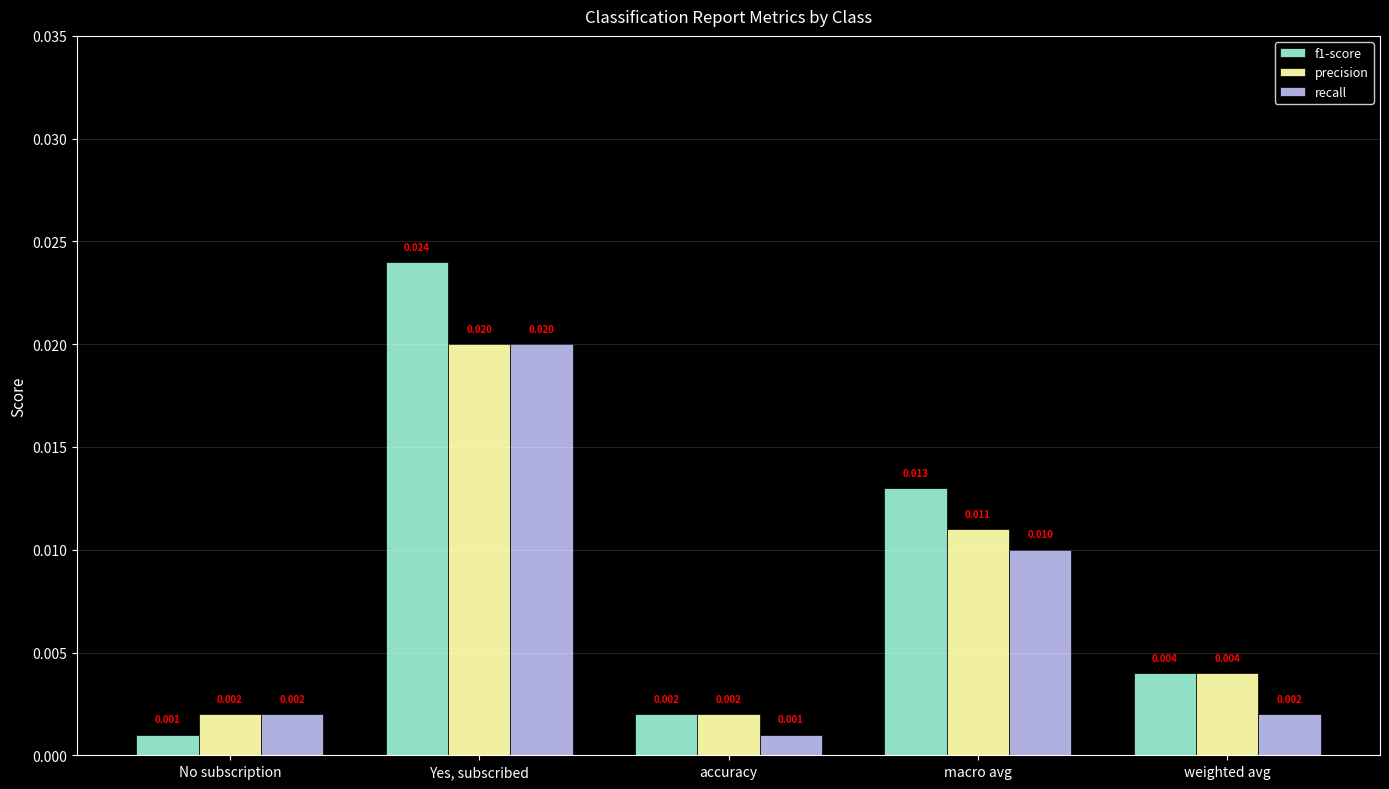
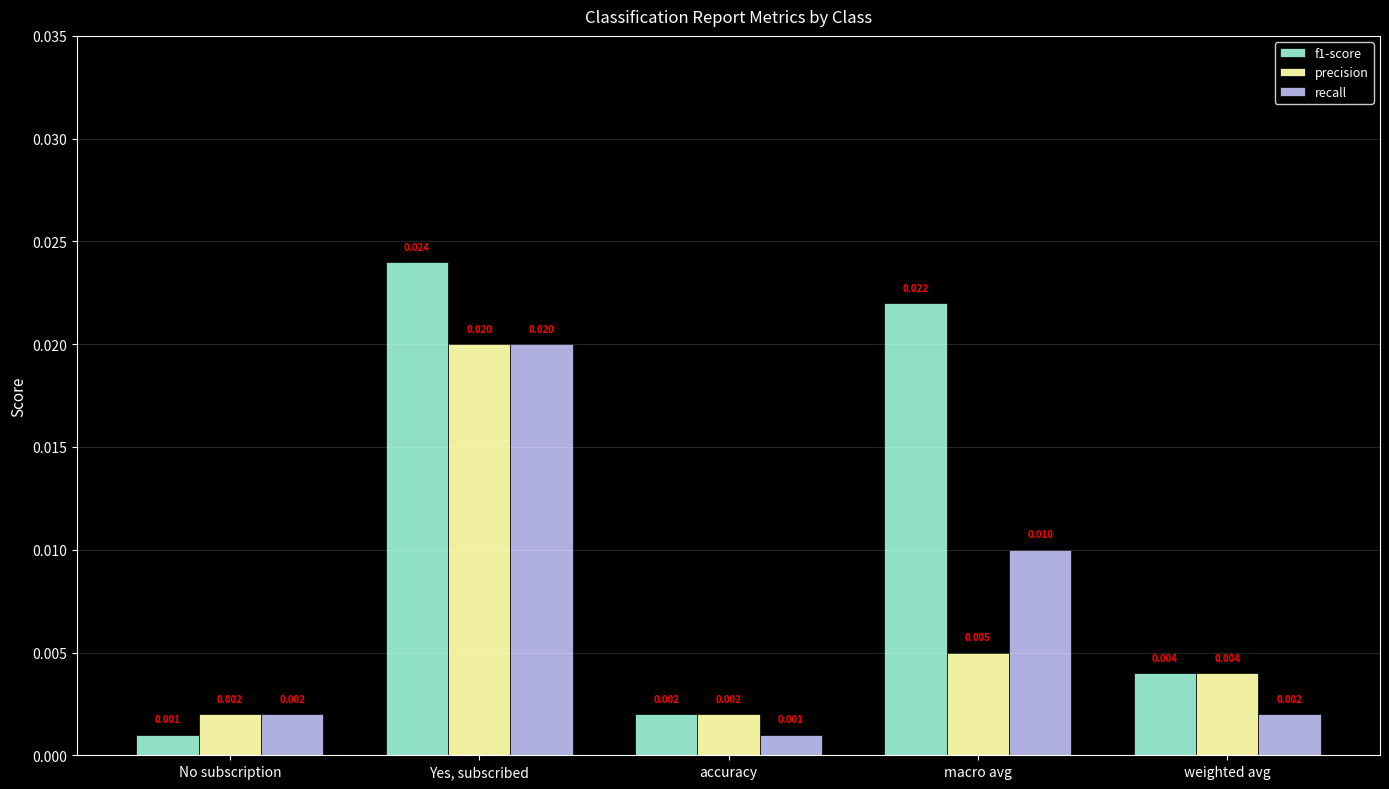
  {
    "f1-score": {
      "No subscription": 0.001,
      "Yes, subscribed": 0.024,
      "accuracy": 0.002,
-     "macro avg": 0.013,
+     "macro avg": 0.022,
      "weighted avg": 0.004
    },
    "precision": {
      "No subscription": 0.002,
      "Yes, subscribed": 0.020,
      "accuracy": 0.002,
-     "macro avg": 0.011,
+     "macro avg": 0.005,
      "weighted avg": 0.004
    },
    "recall": {
      "No subscription": 0.002,
      "Yes, subscribed": 0.020,
      "accuracy": 0.001,
      "macro avg": 0.010,
      "weighted avg": 0.002
    }
  }
